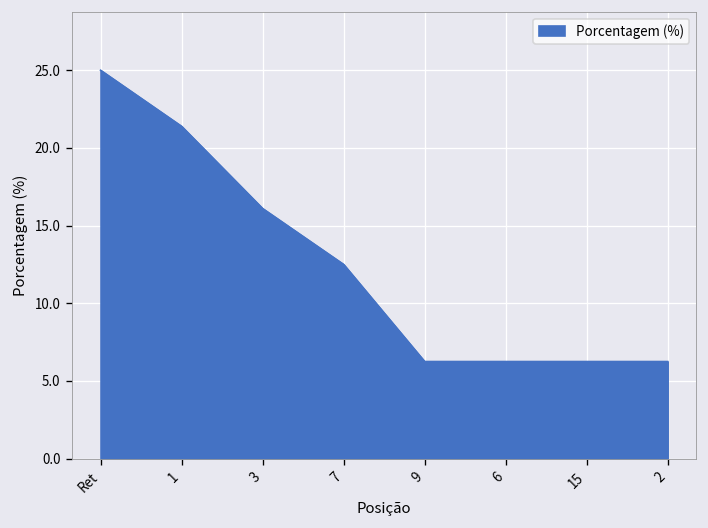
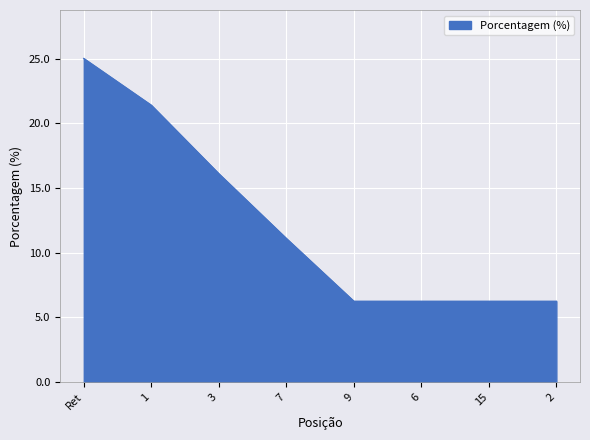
  {
    "Ret": 25.0,
    "1": 21.4,
    "3": 16.1,
-   "7": 12.5,
+   "7": 11.1,
    "9": 6.3,
    "6": 6.3,
    "15": 6.3,
    "2": 6.3
  }
